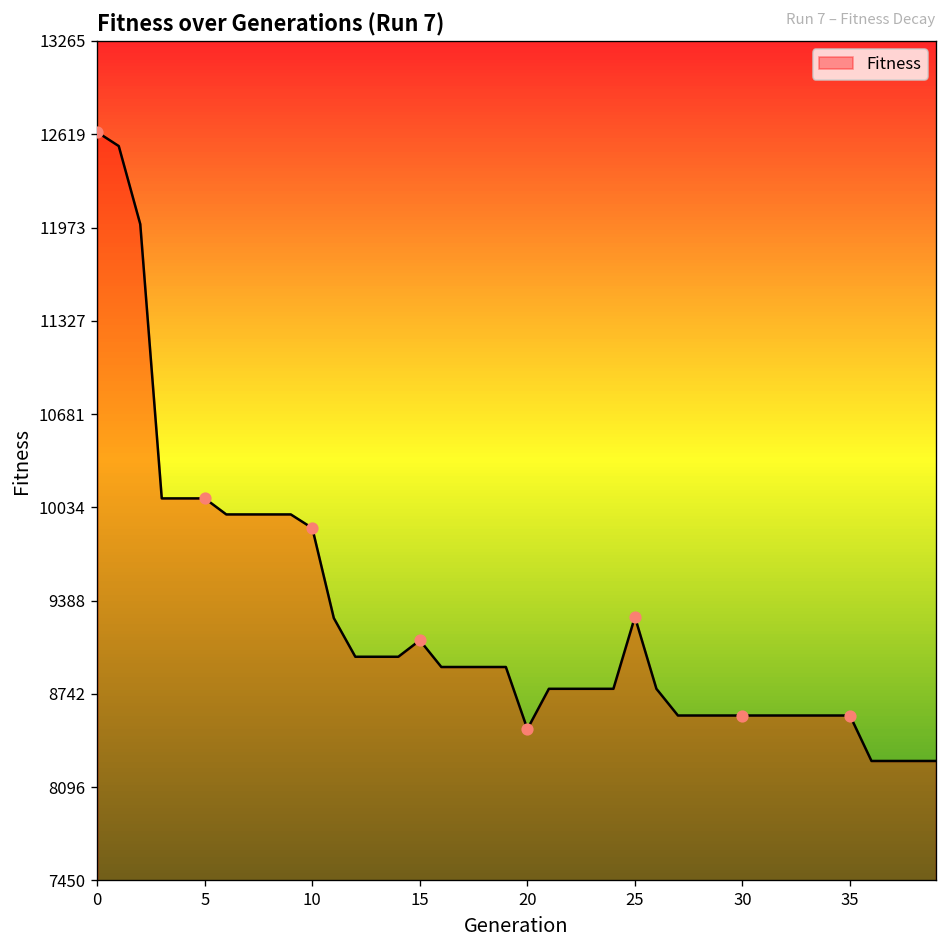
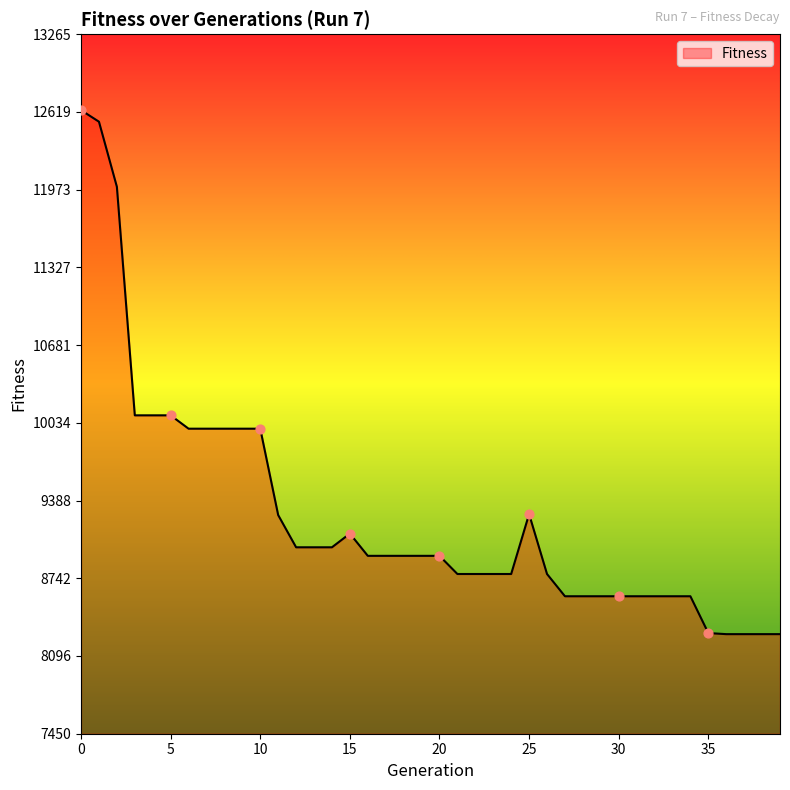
  {
    "Fitness": {
-     "10": 9890,
-     "20": 8500,
-     "35": 8590
+     "10": 9990,
+     "20": 8930,
+     "35": 8290
    }
  }
